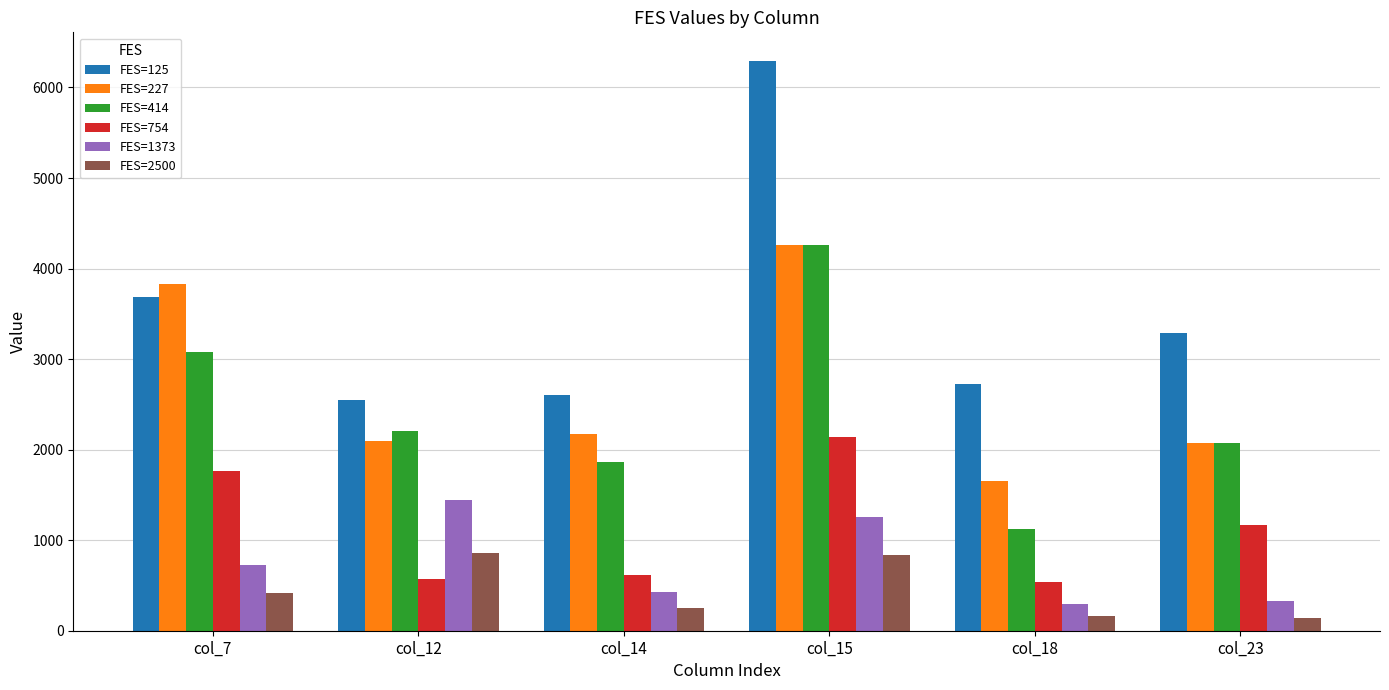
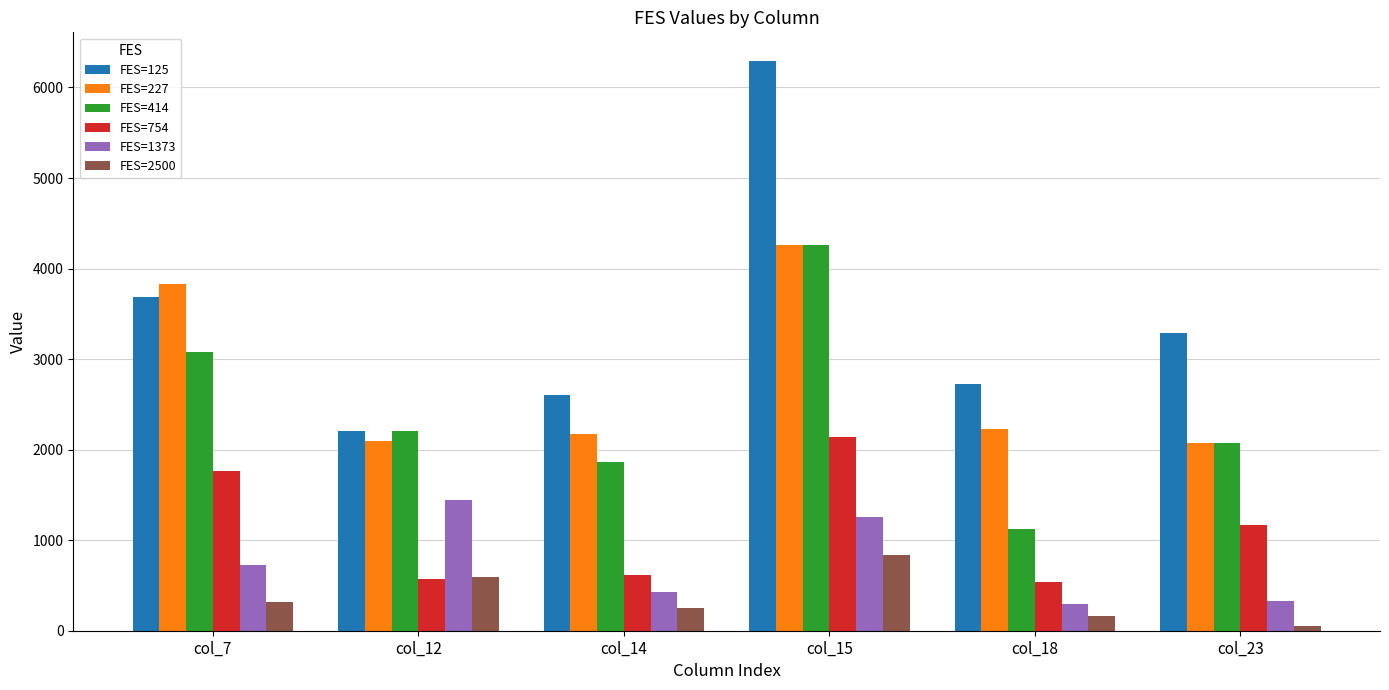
  {
    "FES=125": {
      "col_7": 3700,
-     "col_12": 2500,
+     "col_12": 2200,
      "col_14": 2600,
      "col_15": 6300,
      "col_18": 2700,
      "col_23": 3300
    },
    "FES=227": {
      "col_7": 3800,
      "col_12": 2100,
      "col_14": 2200,
      "col_15": 4300,
-     "col_18": 1700,
+     "col_18": 2200,
      "col_23": 2100
    },
    "FES=414": {
      "col_7": 3100,
      "col_12": 2200,
      "col_14": 1900,
      "col_15": 4300,
      "col_18": 1100,
      "col_23": 2100
    },
    "FES=754": {
      "col_7": 1800,
      "col_12": 600,
      "col_14": 600,
      "col_15": 2100,
      "col_18": 500,
      "col_23": 1200
    },
    "FES=1373": {
      "col_7": 700,
      "col_12": 1400,
      "col_14": 400,
      "col_15": 1300,
      "col_18": 300,
      "col_23": 300
    },
    "FES=2500": {
-     "col_7": 400,
-     "col_12": 900,
+     "col_7": 300,
+     "col_12": 600,
      "col_14": 200,
      "col_15": 800,
      "col_18": 200,
-     "col_23": 140
+     "col_23": 50
    }
  }
